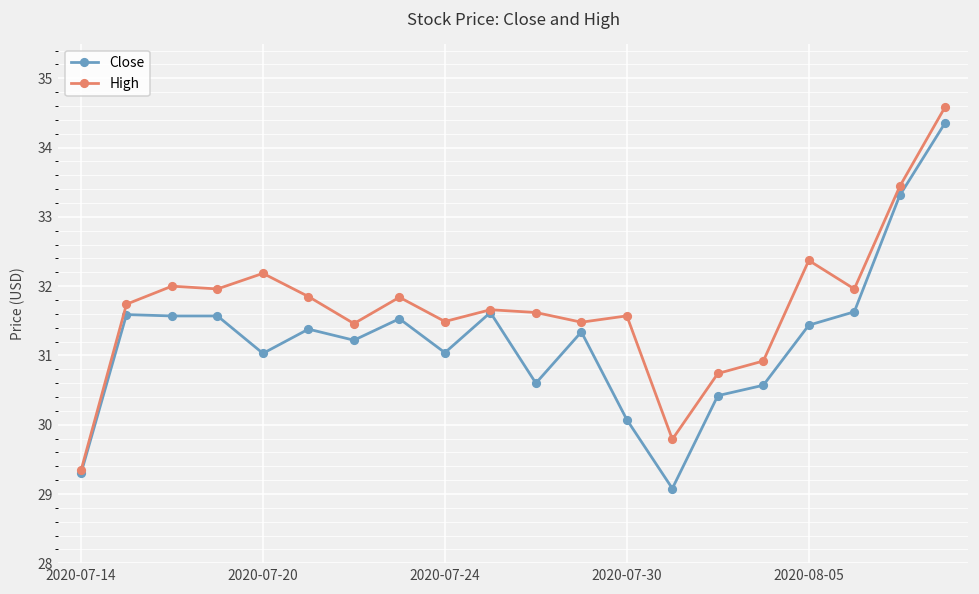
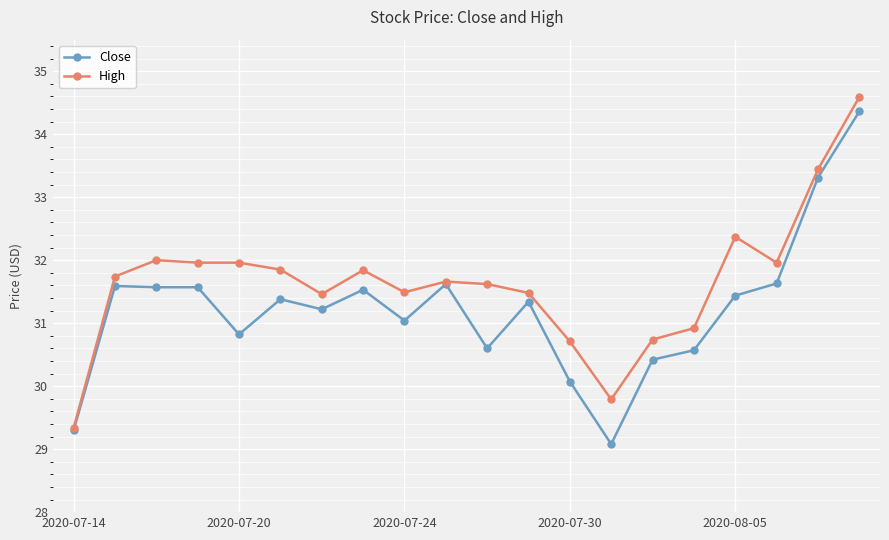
  {
    "Close": {
-     "2020-07-20": 31.0,
+     "2020-07-20": 30.8,
      "2020-07-24": 31.0,
      "2020-07-30": 30.1,
      "2020-08-05": 31.4
    },
    "High": {
-     "2020-07-20": 32.2,
+     "2020-07-20": 32.0,
      "2020-07-24": 31.5,
-     "2020-07-30": 31.6,
+     "2020-07-30": 30.7,
      "2020-08-05": 32.4
    }
  }
